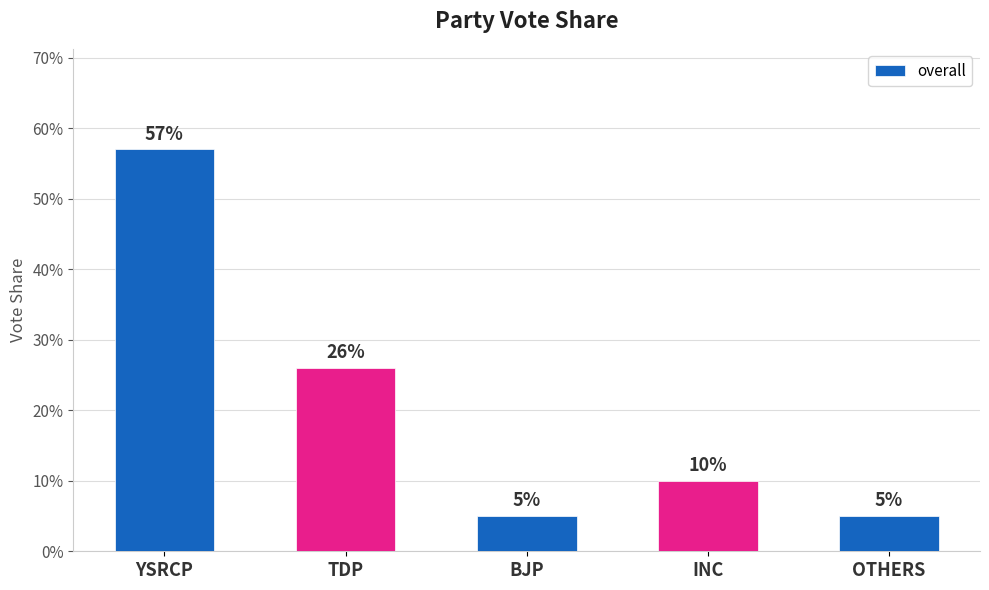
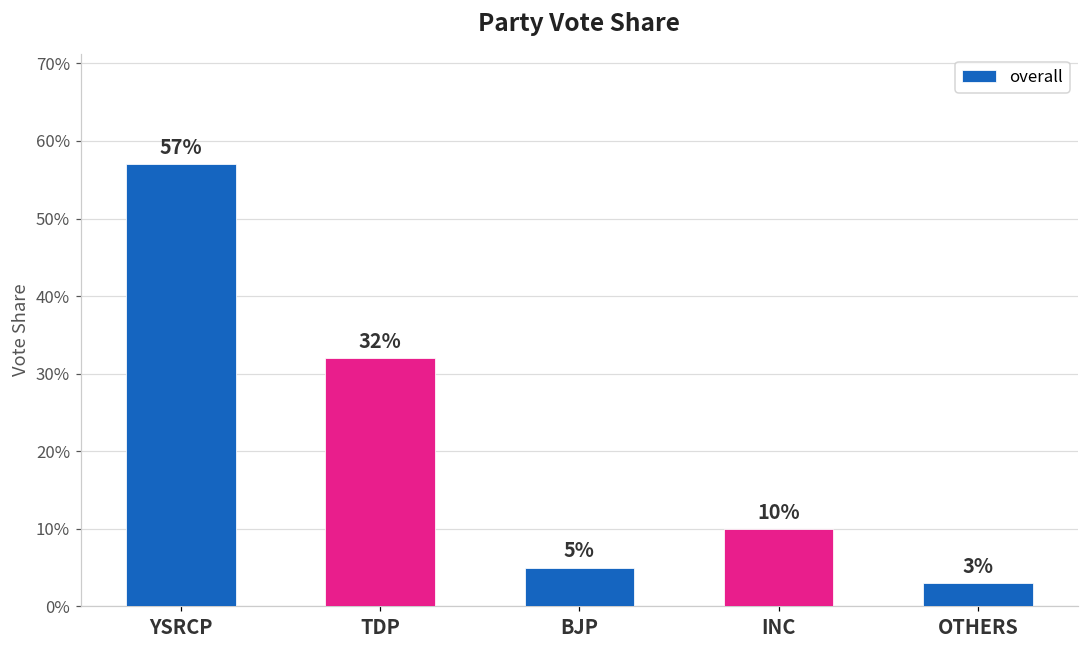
  {
    "YSRCP": "57%",
-   "TDP": "26%",
+   "TDP": "32%",
    "BJP": "5%",
    "INC": "10%",
-   "OTHERS": "5%"
+   "OTHERS": "3%"
  }
